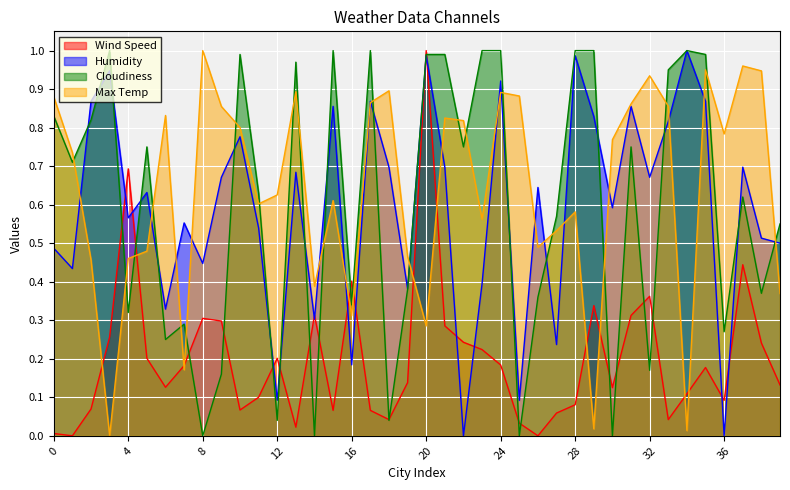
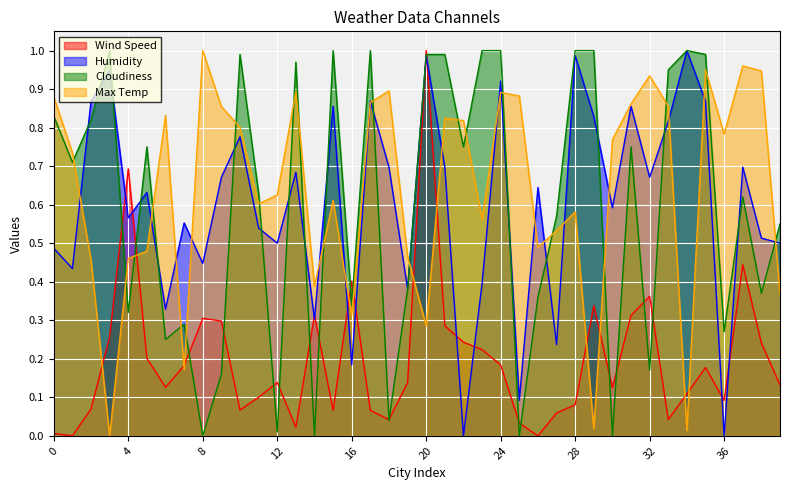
  {
    "Wind Speed": {
      "0": 0.01,
      "4": 0.69,
      "8": 0.30,
-     "12": 0.20,
+     "12": 0.14,
      "16": 0.40,
      "20": 1.00,
      "24": 0.18,
      "28": 0.08,
      "32": 0.36,
      "36": 0.09
    },
    "Humidity": {
      "0": 0.49,
      "4": 0.57,
      "8": 0.45,
-     "12": 0.09,
+     "12": 0.50,
      "16": 0.18,
      "24": 0.92,
      "28": 0.99,
      "32": 0.67,
      "36": 0.00
    },
    "Cloudiness": {
      "0": 0.83,
      "4": 0.32,
      "8": 0.00,
-     "12": 0.04,
+     "12": 0.01,
      "16": 0.34,
      "24": 1.00,
      "28": 1.00,
      "32": 0.17,
      "36": 0.27
    },
    "Max Temp": {
      "0": 0.88,
      "4": 0.46,
      "8": 1.00,
      "12": 0.63,
      "16": 0.31,
      "20": 0.29,
      "24": 0.89,
      "28": 0.58,
      "32": 0.93,
      "36": 0.78
    }
  }
